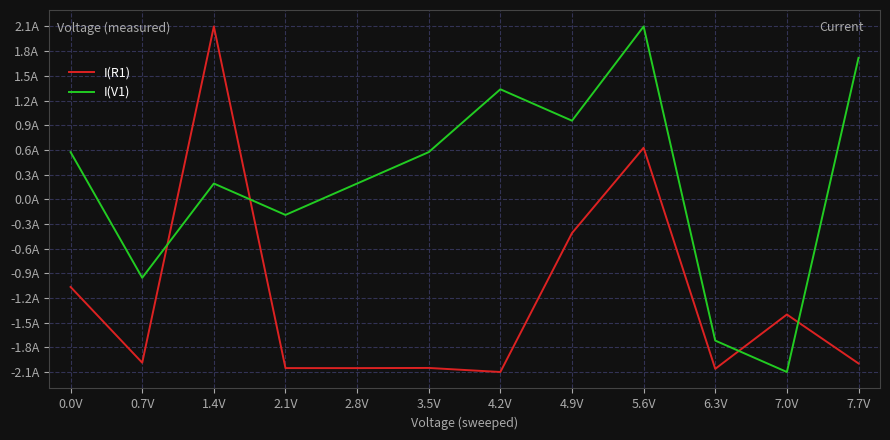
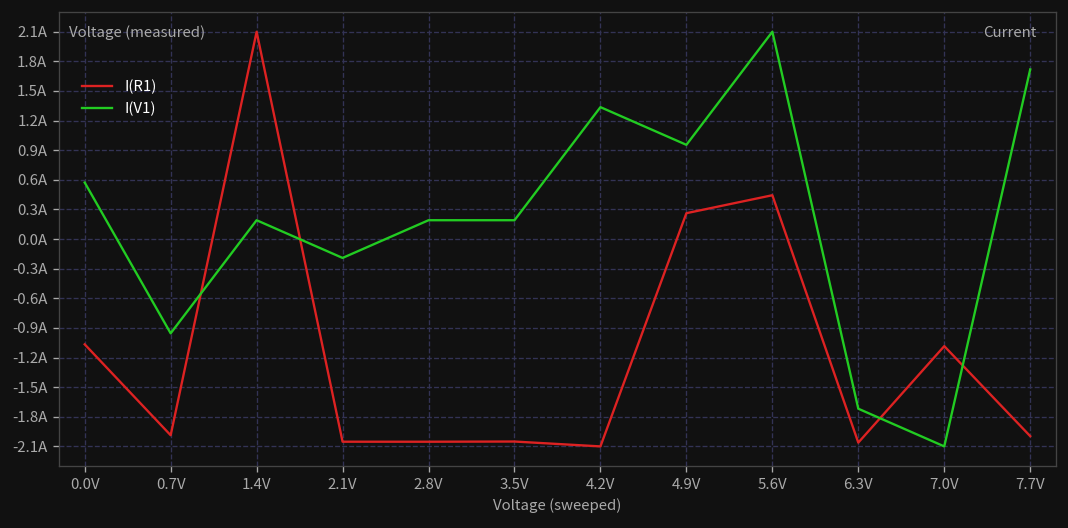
  {
    "I(R1)": {
      "0.0V": "-1.1A",
      "0.7V": "-2.0A",
      "1.4V": "2.1A",
      "2.1V": "-2.1A",
      "2.8V": "-2.1A",
      "3.5V": "-2.1A",
      "4.2V": "-2.1A",
-     "4.9V": "-0.4A",
-     "5.6V": "0.6A",
+     "4.9V": "0.3A",
+     "5.6V": "0.4A",
      "6.3V": "-2.1A",
-     "7.0V": "-1.4A",
+     "7.0V": "-1.1A",
      "7.7V": "-2.0A"
    },
    "I(V1)": {
      "0.0V": "0.6A",
      "0.7V": "-1.0A",
      "1.4V": "0.2A",
      "2.1V": "-0.2A",
      "2.8V": "0.2A",
-     "3.5V": "0.6A",
+     "3.5V": "0.2A",
      "4.2V": "1.3A",
      "4.9V": "1.0A",
      "5.6V": "2.1A",
      "6.3V": "-1.7A",
      "7.0V": "-2.1A",
      "7.7V": "1.7A"
    }
  }
